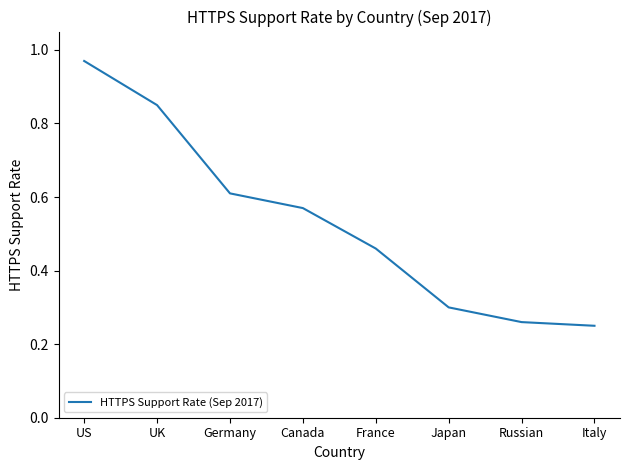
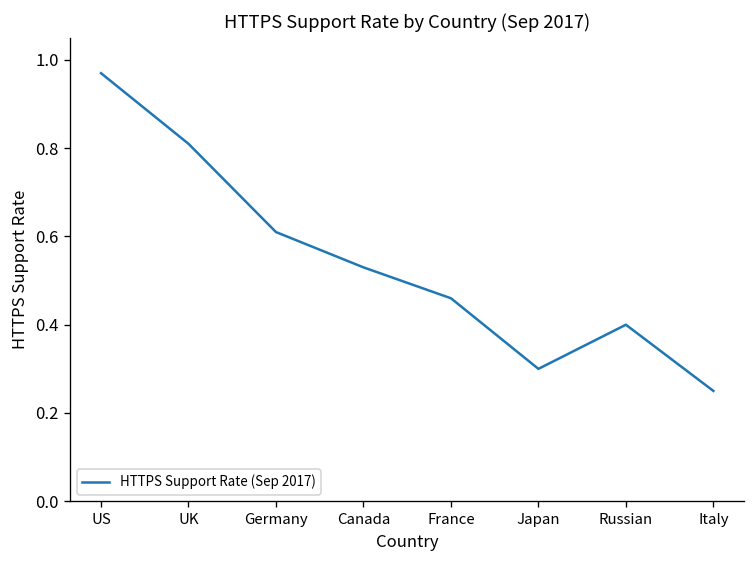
  {
    "US": 0.97,
-   "UK": 0.85,
+   "UK": 0.81,
    "Germany": 0.61,
-   "Canada": 0.57,
+   "Canada": 0.53,
    "France": 0.46,
    "Japan": 0.30,
-   "Russian": 0.26,
+   "Russian": 0.40,
    "Italy": 0.25
  }
